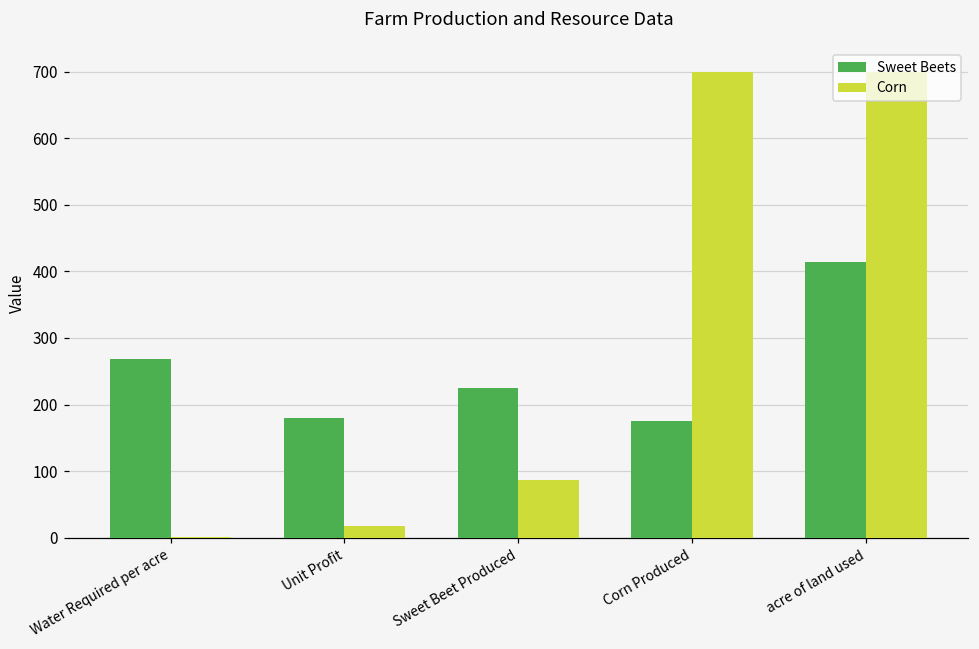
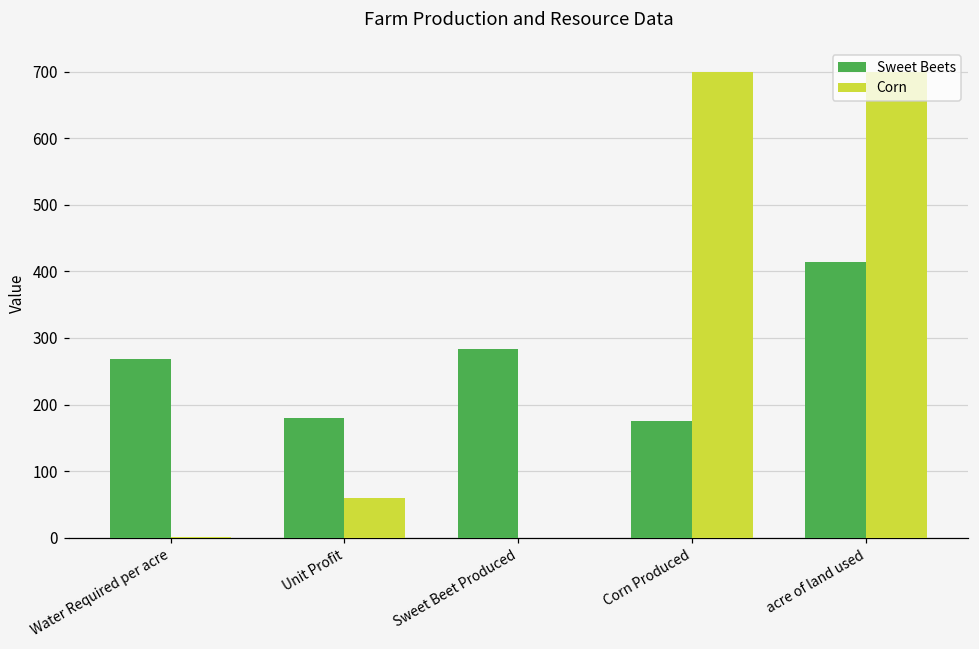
  {
    "Sweet Beets": {
      "Water Required per acre": 270,
      "Unit Profit": 180,
-     "Sweet Beet Produced": 230,
+     "Sweet Beet Produced": 280,
      "Corn Produced": 180,
      "acre of land used": 410
    },
    "Corn": {
-     "Unit Profit": 20,
-     "Sweet Beet Produced": 90,
+     "Unit Profit": 60,
+     "Sweet Beet Produced": 0,
      "Corn Produced": 700
    }
  }
